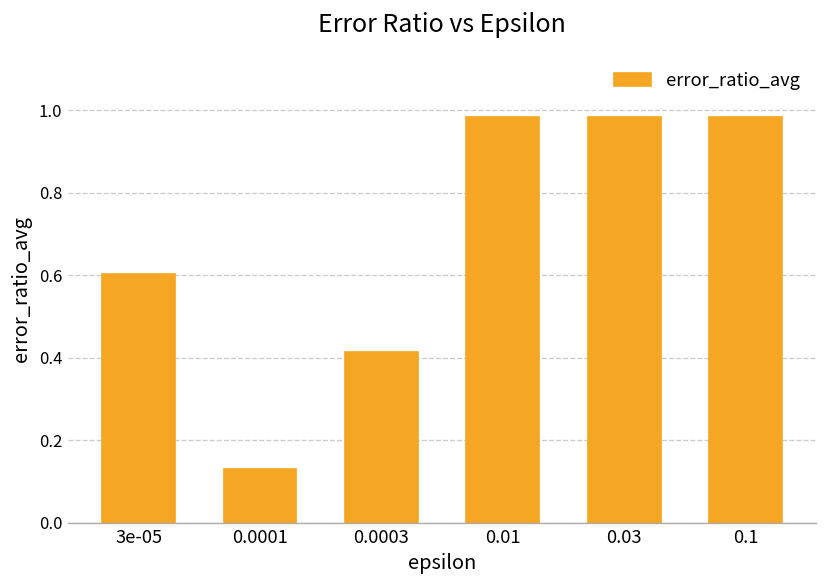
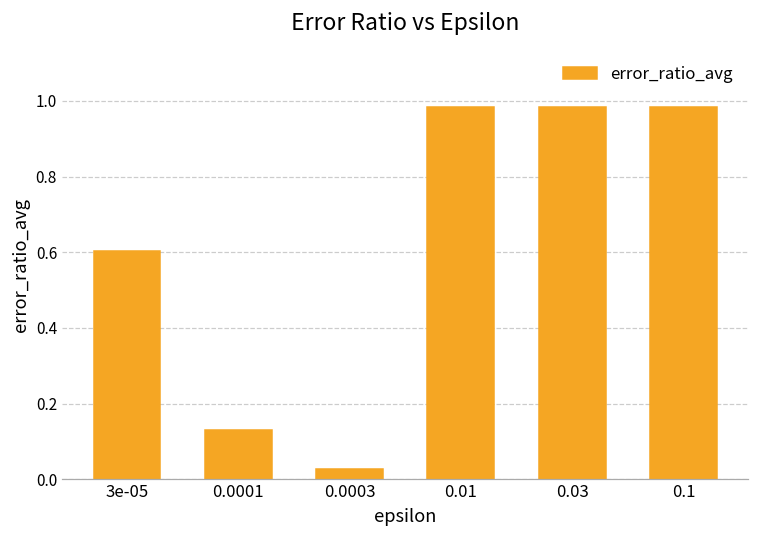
  {
    "3e-05": 0.60,
    "0.0001": 0.13,
-   "0.0003": 0.41,
+   "0.0003": 0.03,
    "0.01": 0.98,
    "0.03": 0.98,
    "0.1": 0.98
  }
